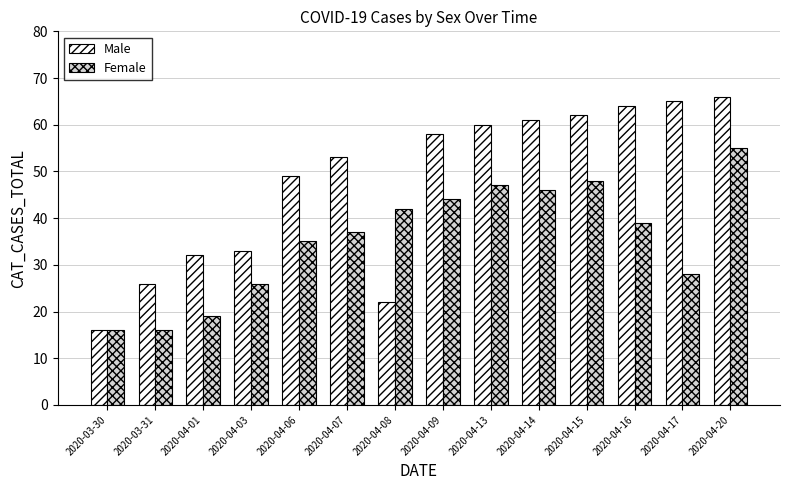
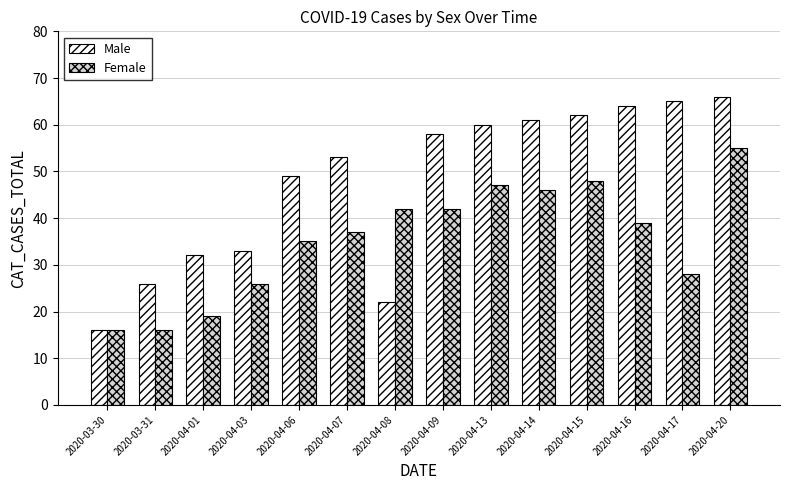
  {
    "Male": {
      "2020-03-30": 16,
      "2020-03-31": 26,
      "2020-04-01": 32,
      "2020-04-03": 33,
      "2020-04-06": 49,
      "2020-04-07": 53,
      "2020-04-08": 22,
      "2020-04-09": 58,
      "2020-04-13": 60,
      "2020-04-14": 61,
      "2020-04-15": 62,
      "2020-04-16": 64,
      "2020-04-17": 65,
      "2020-04-20": 66
    },
    "Female": {
      "2020-03-30": 16,
      "2020-03-31": 16,
      "2020-04-01": 19,
      "2020-04-03": 26,
      "2020-04-06": 35,
      "2020-04-07": 37,
      "2020-04-08": 42,
-     "2020-04-09": 44,
+     "2020-04-09": 42,
      "2020-04-13": 47,
      "2020-04-14": 46,
      "2020-04-15": 48,
      "2020-04-16": 39,
      "2020-04-17": 28,
      "2020-04-20": 55
    }
  }
